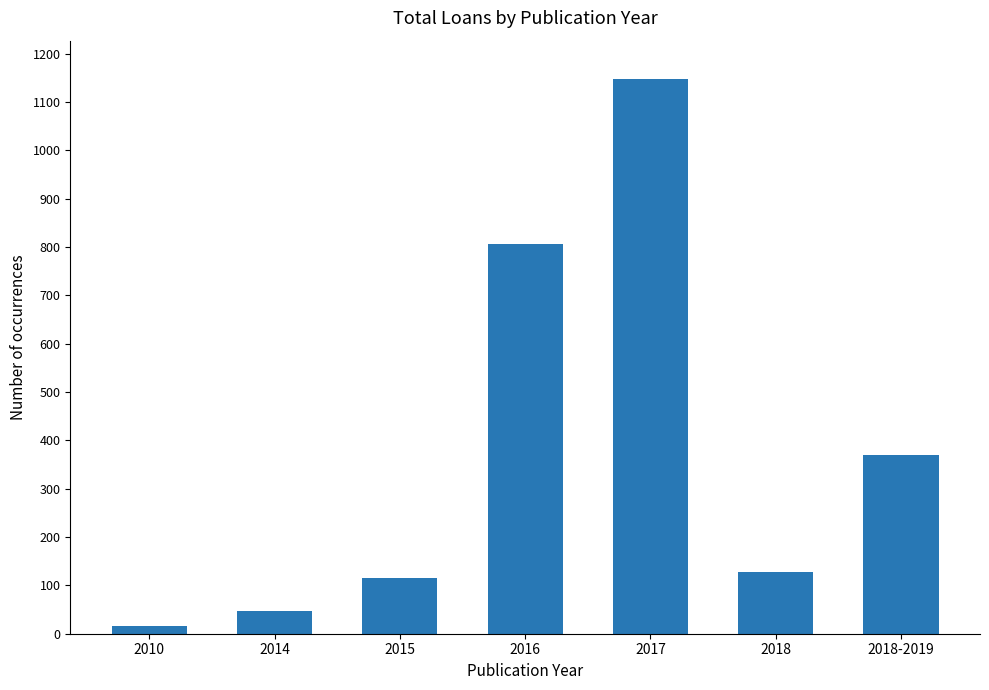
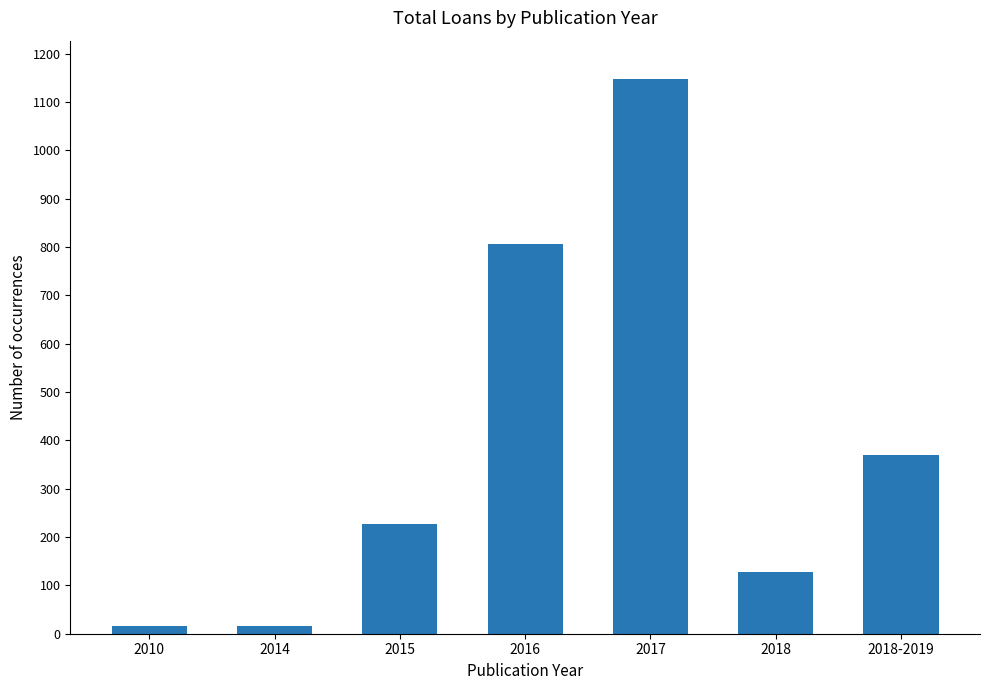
  {
    "2010": 20,
-   "2014": 50,
-   "2015": 120,
+   "2014": 20,
+   "2015": 230,
    "2016": 810,
    "2017": 1150,
    "2018": 130,
    "2018-2019": 370
  }
